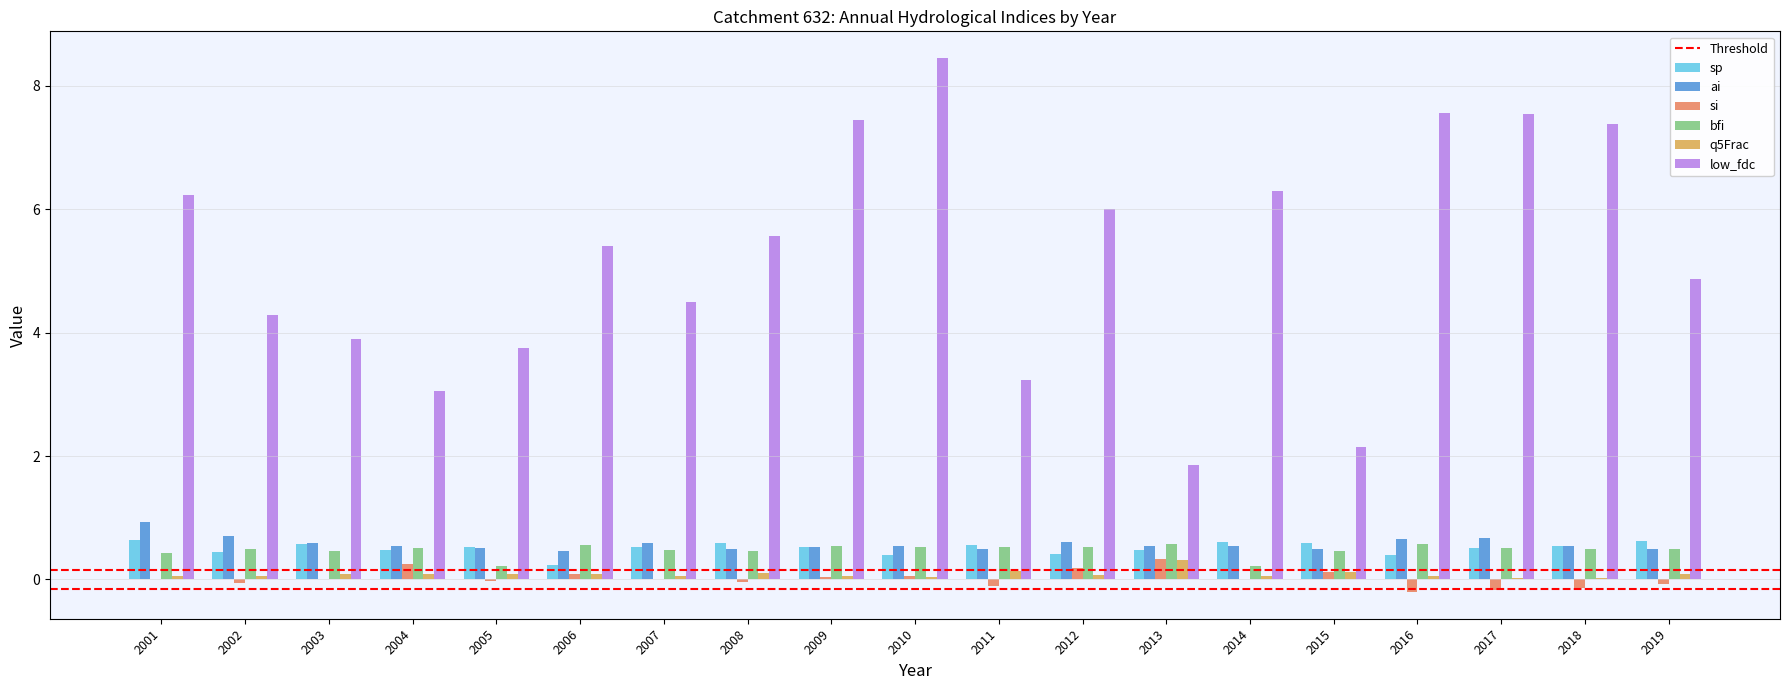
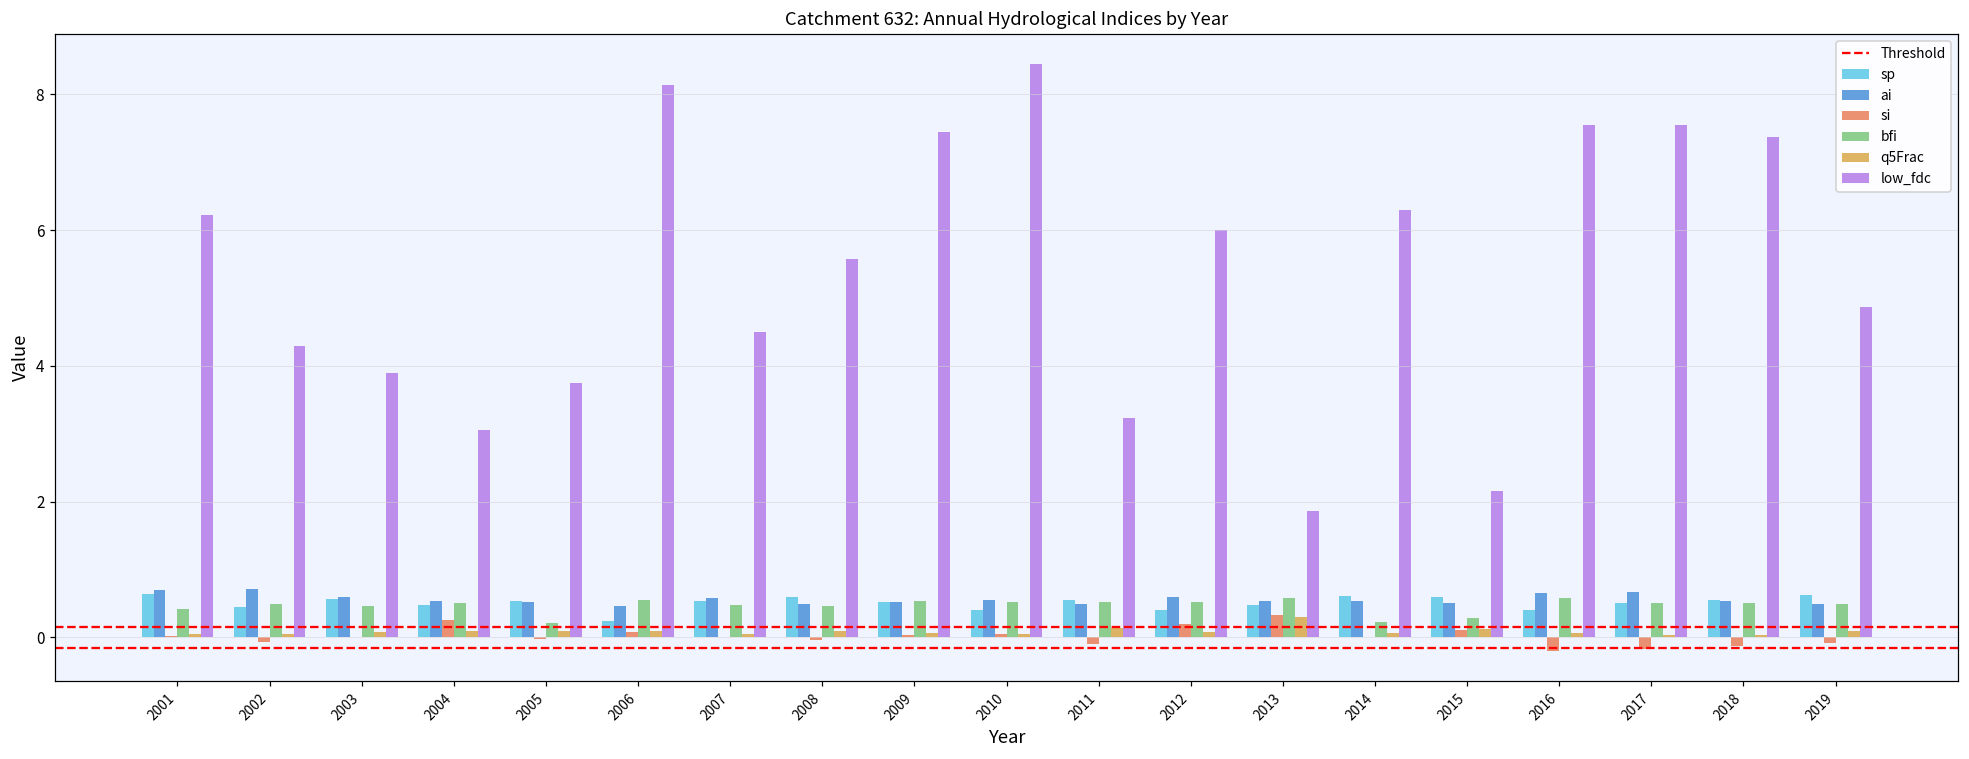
  {
    "sp": {
      "2001": 0.6,
      "2002": 0.4,
      "2003": 0.6,
      "2004": 0.5,
      "2005": 0.5,
      "2006": 0.2,
      "2007": 0.5,
      "2008": 0.6,
      "2009": 0.5,
      "2010": 0.4,
      "2011": 0.6,
      "2012": 0.4,
      "2013": 0.5,
      "2014": 0.6,
      "2015": 0.6,
      "2016": 0.4,
      "2017": 0.5,
      "2018": 0.5,
      "2019": 0.6
    },
    "ai": {
-     "2001": 0.9,
+     "2001": 0.7,
      "2002": 0.7,
      "2003": 0.6,
      "2004": 0.5,
      "2005": 0.5,
      "2006": 0.5,
      "2007": 0.6,
      "2008": 0.5,
      "2009": 0.5,
      "2010": 0.5,
      "2011": 0.5,
      "2012": 0.6,
      "2013": 0.5,
      "2014": 0.5,
      "2015": 0.5,
      "2016": 0.7,
      "2017": 0.7,
      "2018": 0.5,
      "2019": 0.5
    },
    "bfi": {
      "2001": 0.4,
      "2002": 0.5,
      "2003": 0.5,
      "2004": 0.5,
      "2005": 0.2,
      "2006": 0.6,
      "2007": 0.5,
      "2008": 0.5,
      "2009": 0.5,
      "2010": 0.5,
      "2011": 0.5,
      "2012": 0.5,
      "2013": 0.6,
      "2014": 0.2,
-     "2015": 0.5,
+     "2015": 0.3,
      "2016": 0.6,
      "2017": 0.5,
      "2018": 0.5,
      "2019": 0.5
    },
    "low_fdc": {
      "2001": 6.2,
      "2002": 4.3,
      "2003": 3.9,
      "2004": 3.0,
      "2005": 3.8,
-     "2006": 5.4,
+     "2006": 8.1,
      "2007": 4.5,
      "2008": 5.6,
      "2009": 7.4,
      "2010": 8.4,
      "2011": 3.2,
      "2012": 6.0,
      "2013": 1.9,
      "2014": 6.3,
      "2015": 2.2,
      "2016": 7.5,
      "2017": 7.5,
      "2018": 7.4,
      "2019": 4.9
    }
  }
